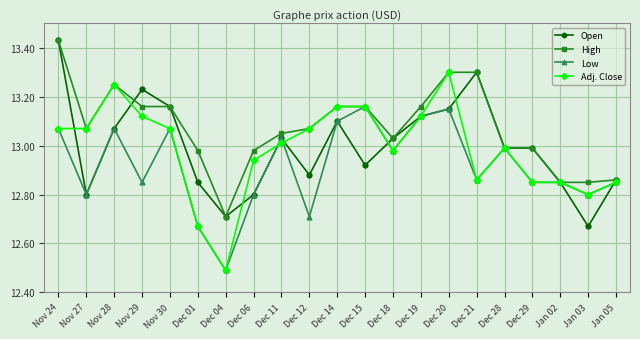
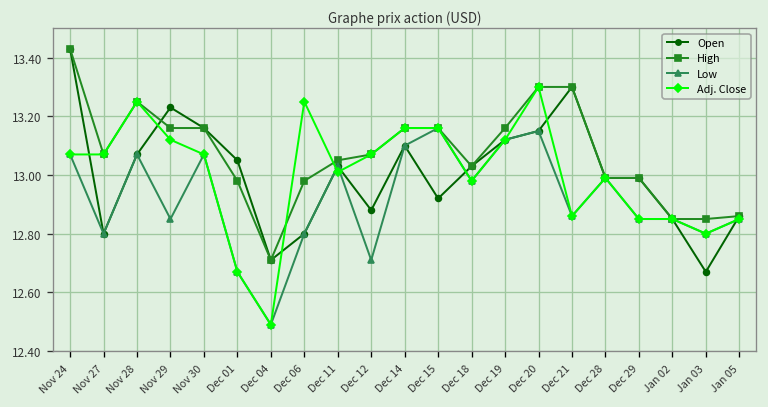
  {
    "Open": {
      "Nov 29": 13.23,
-     "Dec 01": 12.85,
+     "Dec 01": 13.05,
      "Dec 12": 12.88,
      "Dec 15": 12.92,
      "Jan 03": 12.67
    },
    "Adj. Close": {
      "Nov 29": 13.12,
-     "Dec 06": 12.94,
+     "Dec 06": 13.25,
      "Dec 11": 13.01
    }
  }
